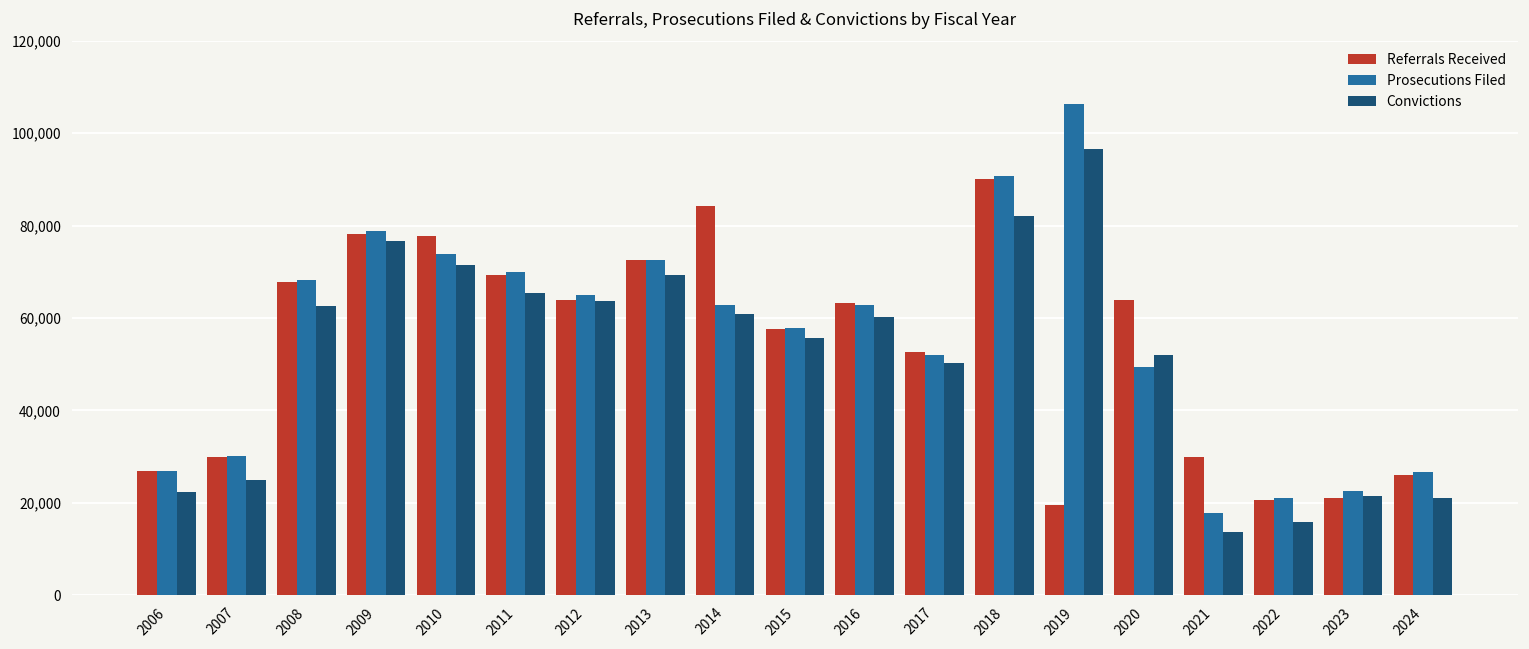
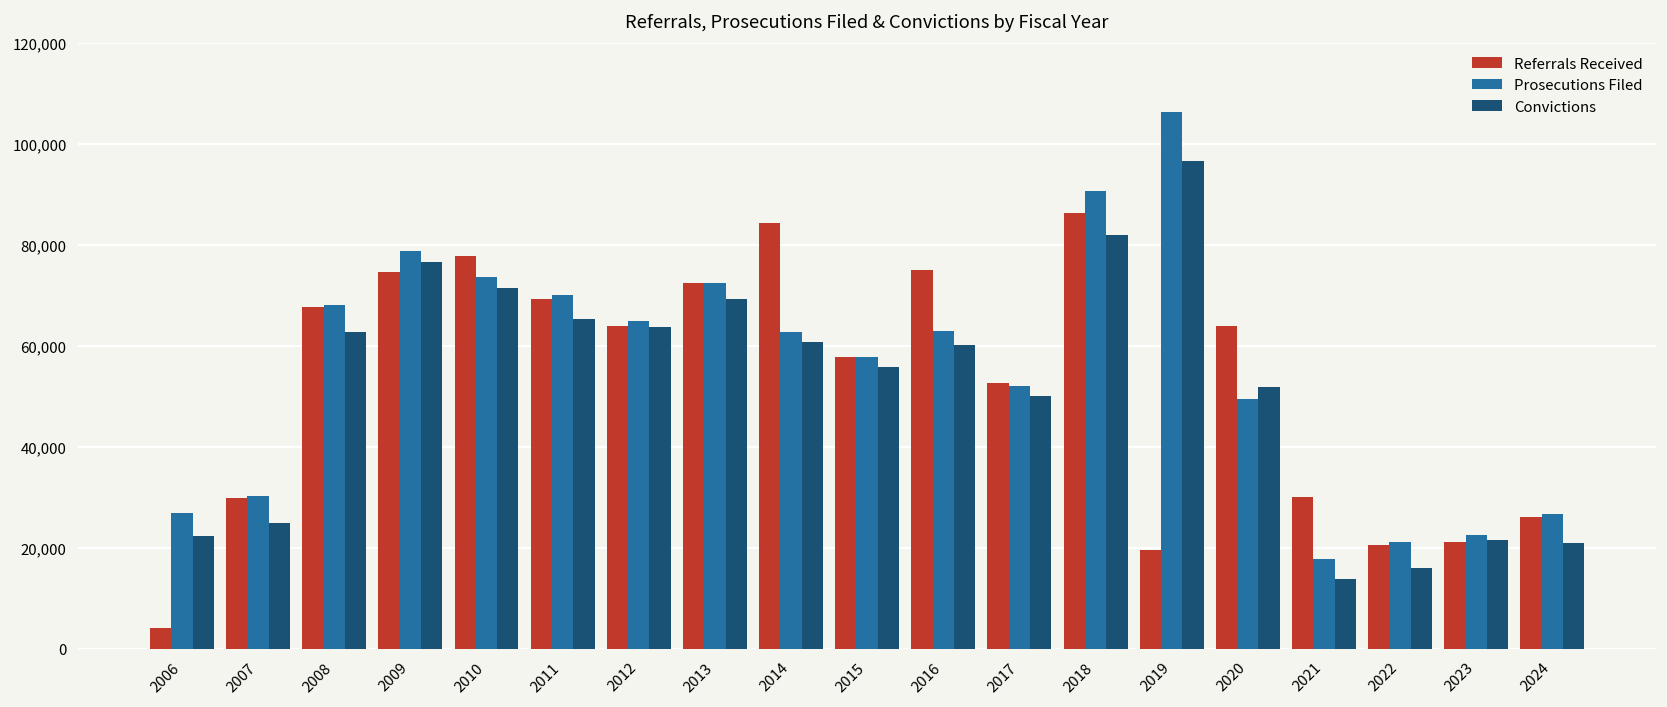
  {
    "Referrals Received": {
-     "2006": "27,000",
+     "2006": "4,000",
      "2007": "30,000",
      "2008": "68,000",
-     "2009": "78,000",
+     "2009": "75,000",
      "2010": "78,000",
      "2011": "69,000",
      "2012": "64,000",
      "2013": "73,000",
      "2014": "84,000",
      "2015": "58,000",
-     "2016": "63,000",
+     "2016": "75,000",
      "2017": "53,000",
-     "2018": "90,000",
+     "2018": "86,000",
      "2019": "20,000",
      "2020": "64,000",
      "2021": "30,000",
      "2022": "21,000",
      "2023": "21,000",
      "2024": "26,000"
    }
  }
